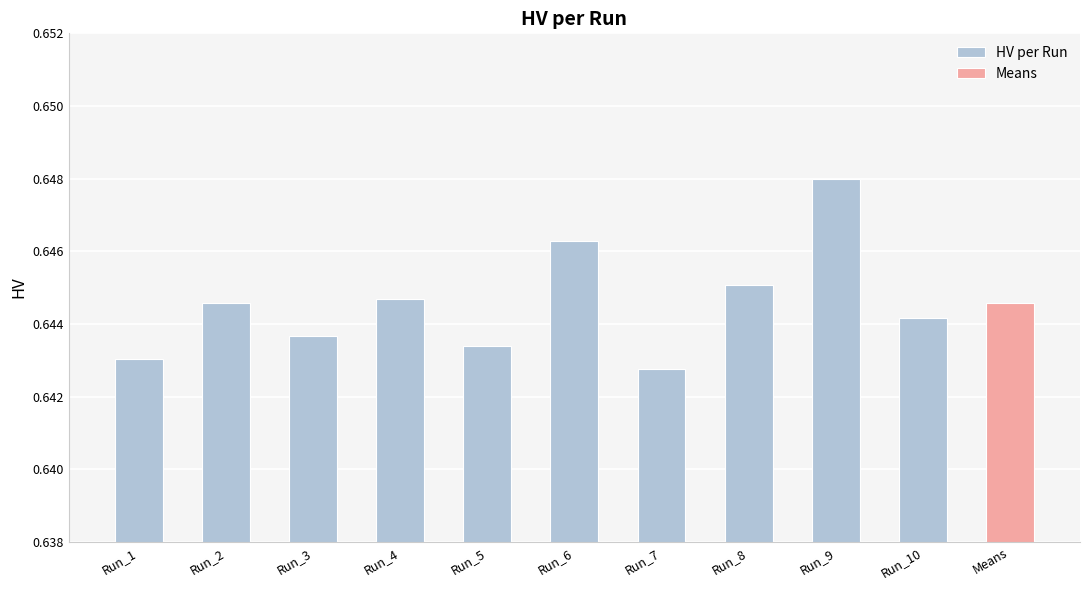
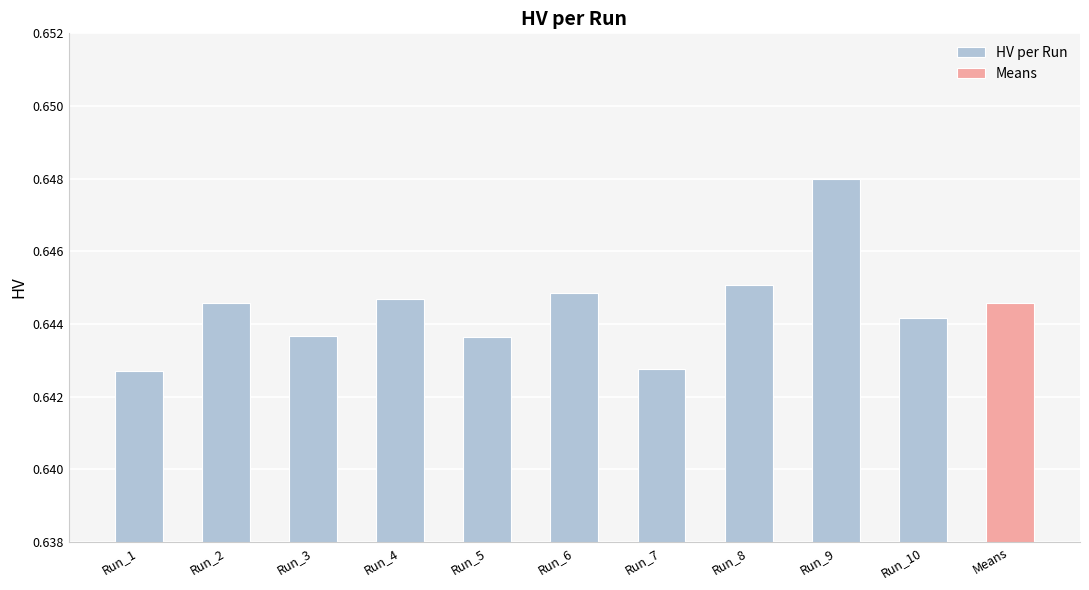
  {
    "HV per Run": {
-     "Run_1": 0.6430,
+     "Run_1": 0.6427,
      "Run_2": 0.6446,
      "Run_3": 0.6437,
      "Run_4": 0.6447,
-     "Run_5": 0.6434,
-     "Run_6": 0.6463,
+     "Run_5": 0.6436,
+     "Run_6": 0.6449,
      "Run_7": 0.6428,
      "Run_8": 0.6451,
      "Run_9": 0.6480,
      "Run_10": 0.6442
    },
    "Means": {
      "Means": 0.6446
    }
  }
